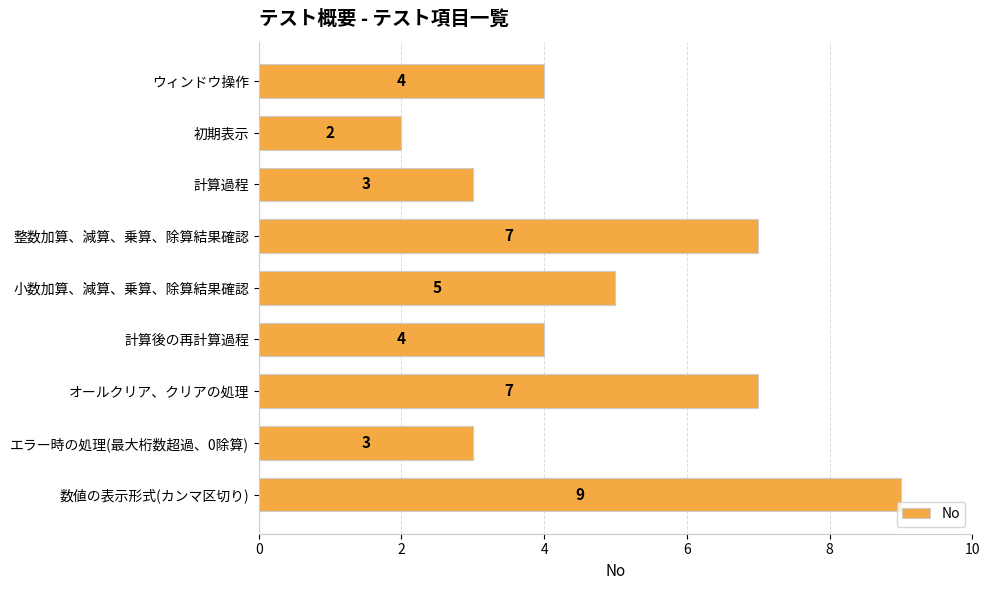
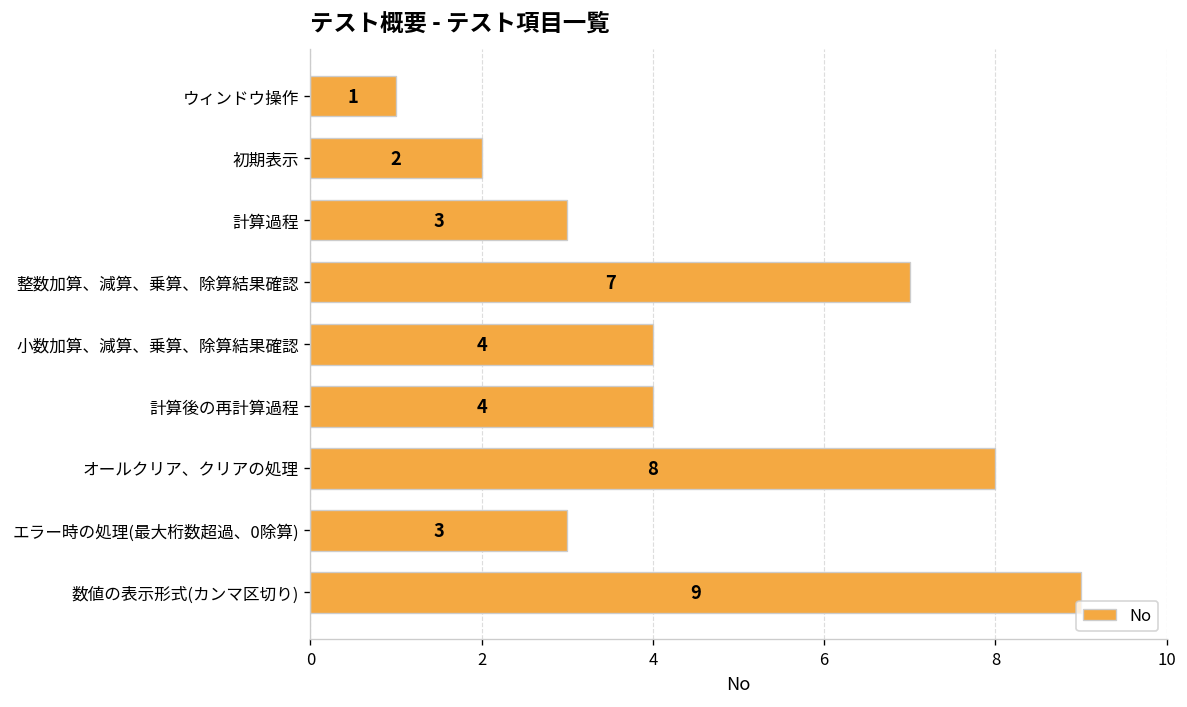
  {
-   "ウィンドウ操作": 4,
+   "ウィンドウ操作": 1,
    "初期表示": 2,
    "計算過程": 3,
    "整数加算、減算、乗算、除算結果確認": 7,
-   "小数加算、減算、乗算、除算結果確認": 5,
+   "小数加算、減算、乗算、除算結果確認": 4,
    "計算後の再計算過程": 4,
-   "オールクリア、クリアの処理": 7,
+   "オールクリア、クリアの処理": 8,
    "エラー時の処理(最大桁数超過、0除算)": 3,
    "数値の表示形式(カンマ区切り)": 9
  }
